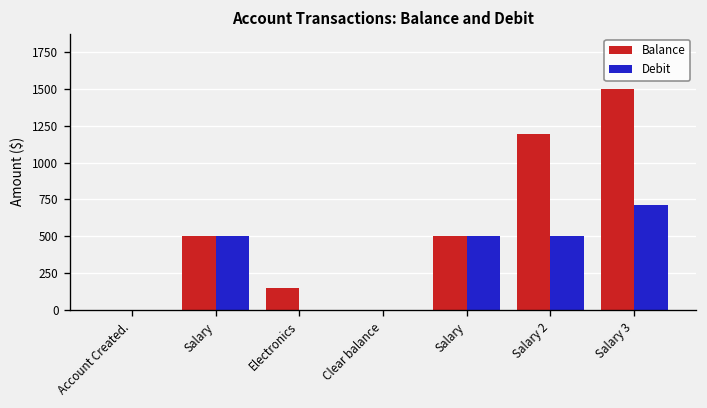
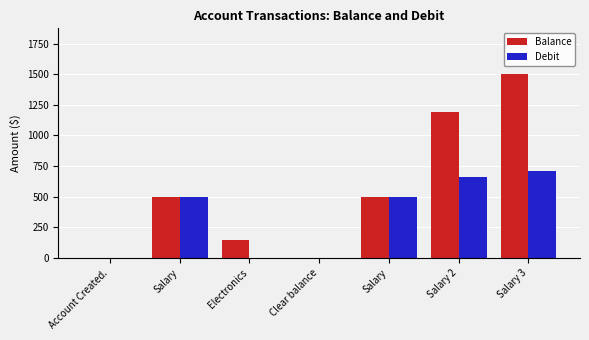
  {
    "Balance": {
      "Account Created.": 0,
      "Electronics": 150,
      "Clear balance": 0,
      "Salary 2": 1190,
      "Salary 3": 1500
    },
    "Debit": {
      "Account Created.": 0,
      "Electronics": 0,
      "Clear balance": 0,
-     "Salary 2": 500,
+     "Salary 2": 660,
      "Salary 3": 710
    }
  }
